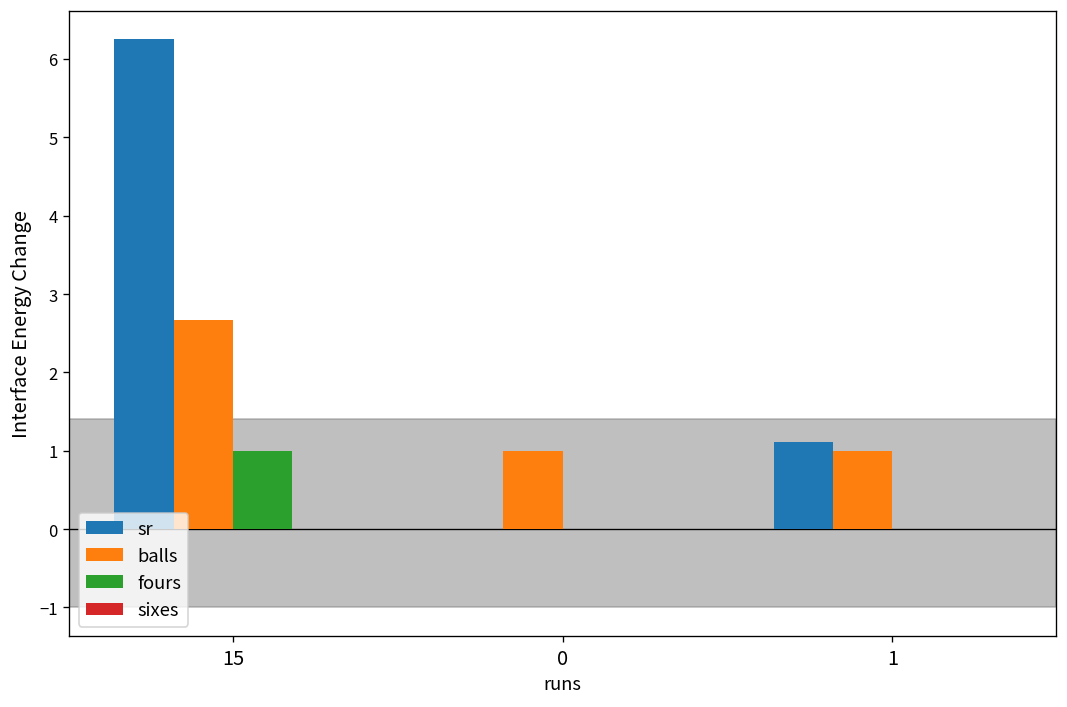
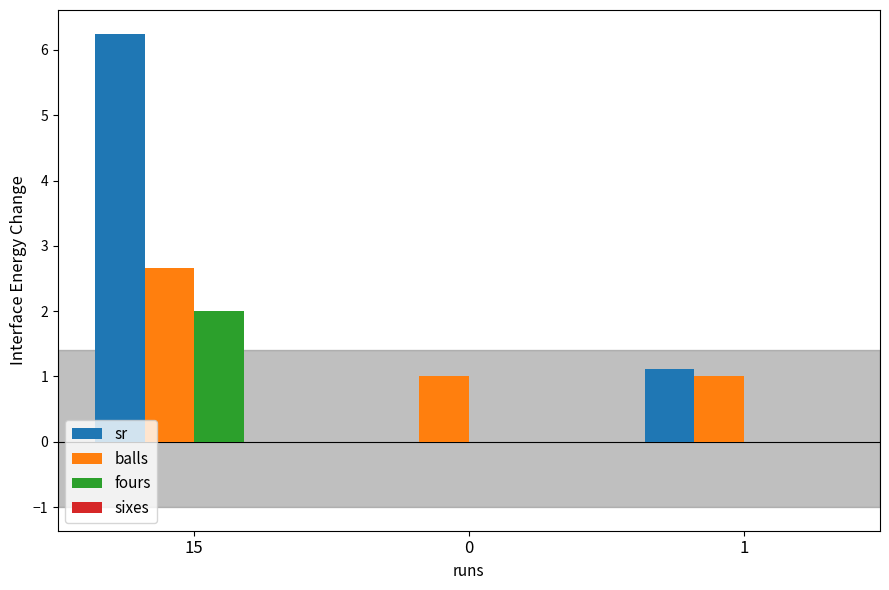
  {
    "sr": {
      "15": 6.3,
      "0": 0,
      "1": 1.1
    },
    "balls": {
      "15": 2.7,
      "0": 1,
      "1": 1
    },
    "fours": {
-     "15": 1,
+     "15": 2,
      "0": 0,
      "1": 0
    },
    "sixes": {
      "15": 0,
      "0": 0,
      "1": 0
    }
  }
